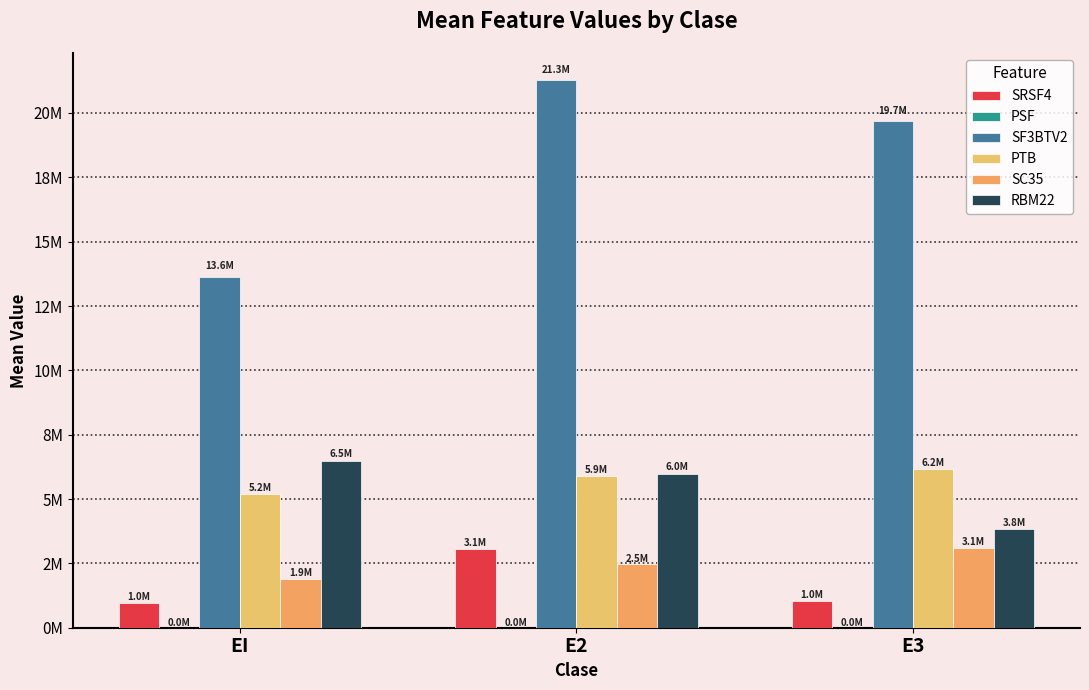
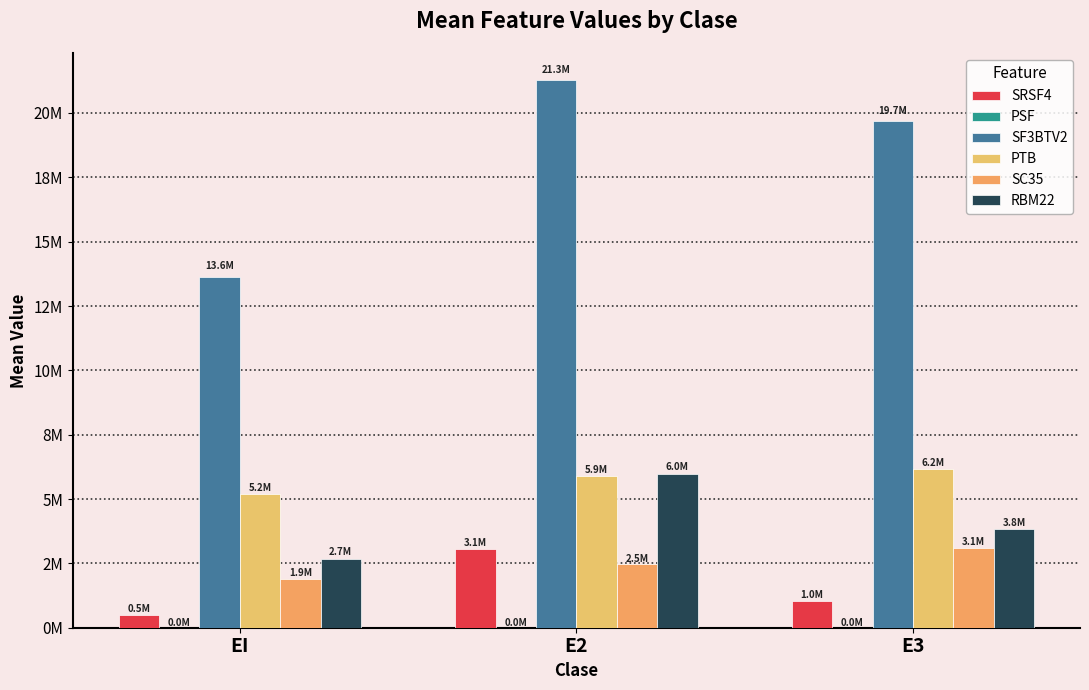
  {
    "SRSF4": {
-     "EI": "1.0M",
+     "EI": "0.5M",
      "E2": "3.1M",
      "E3": "1.0M"
    },
    "RBM22": {
-     "EI": "6.5M",
+     "EI": "2.7M",
      "E2": "6.0M",
      "E3": "3.8M"
    }
  }
